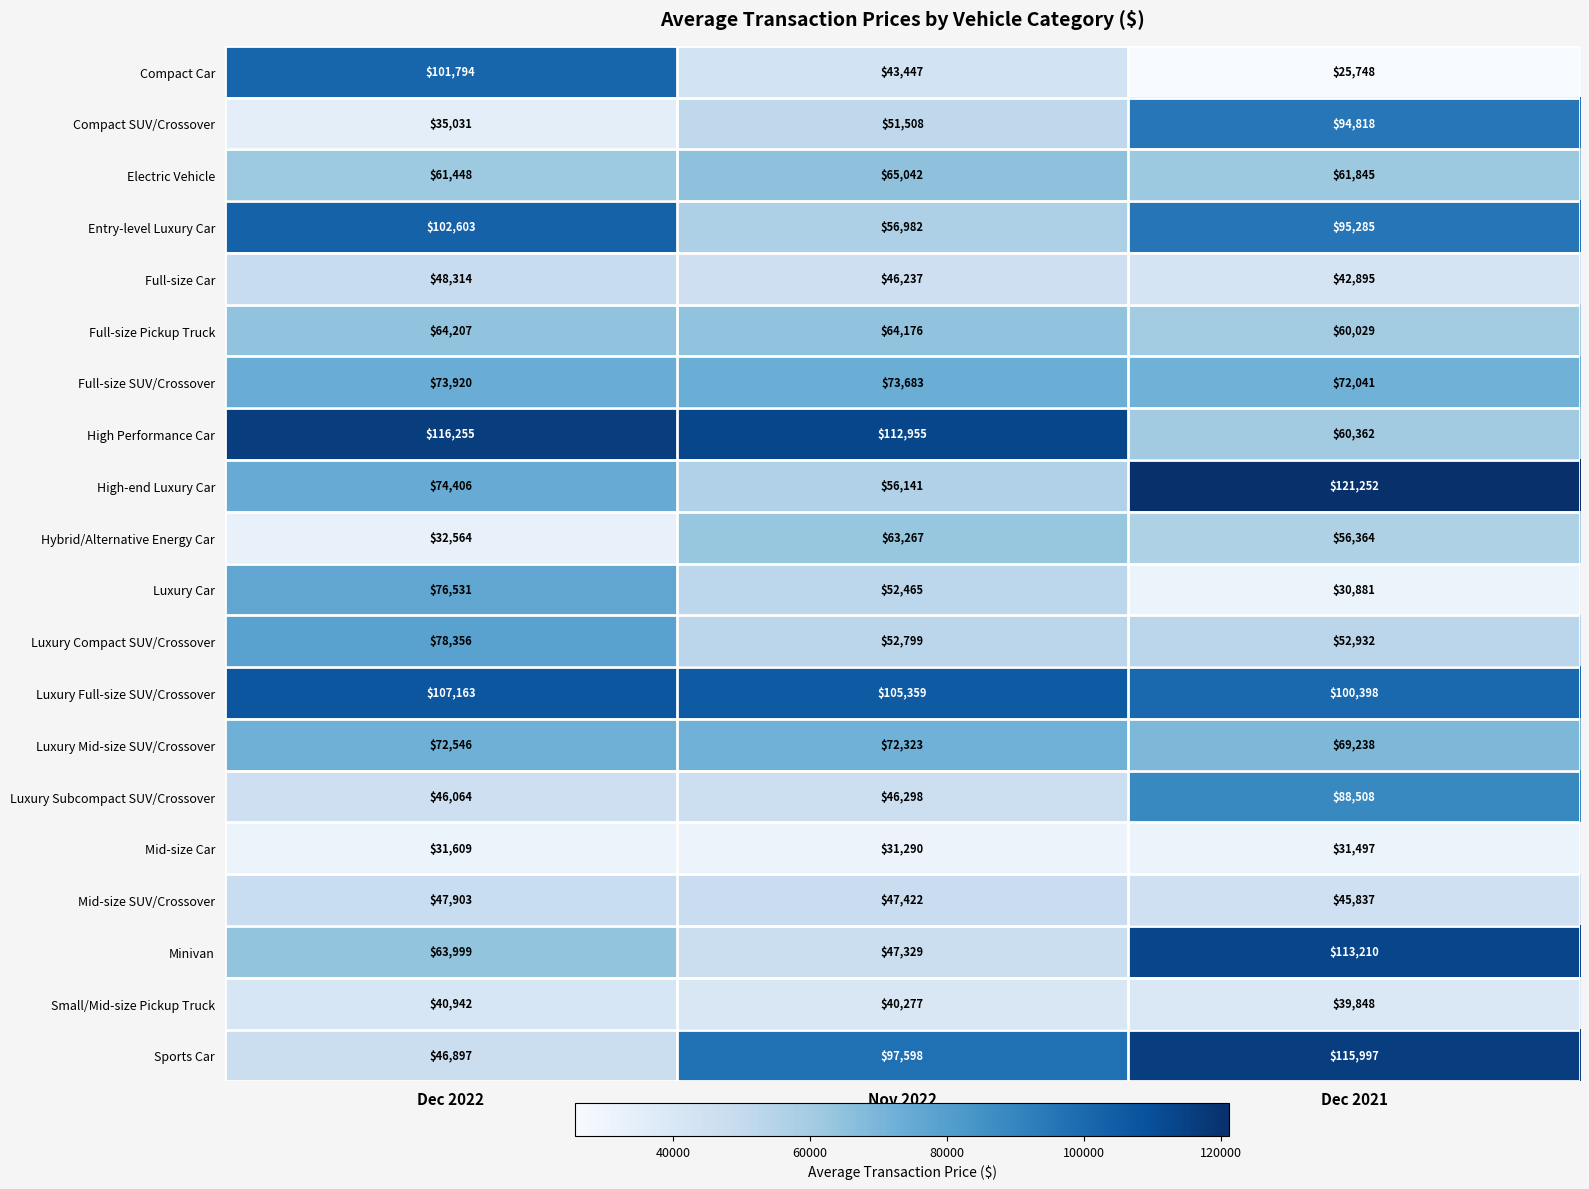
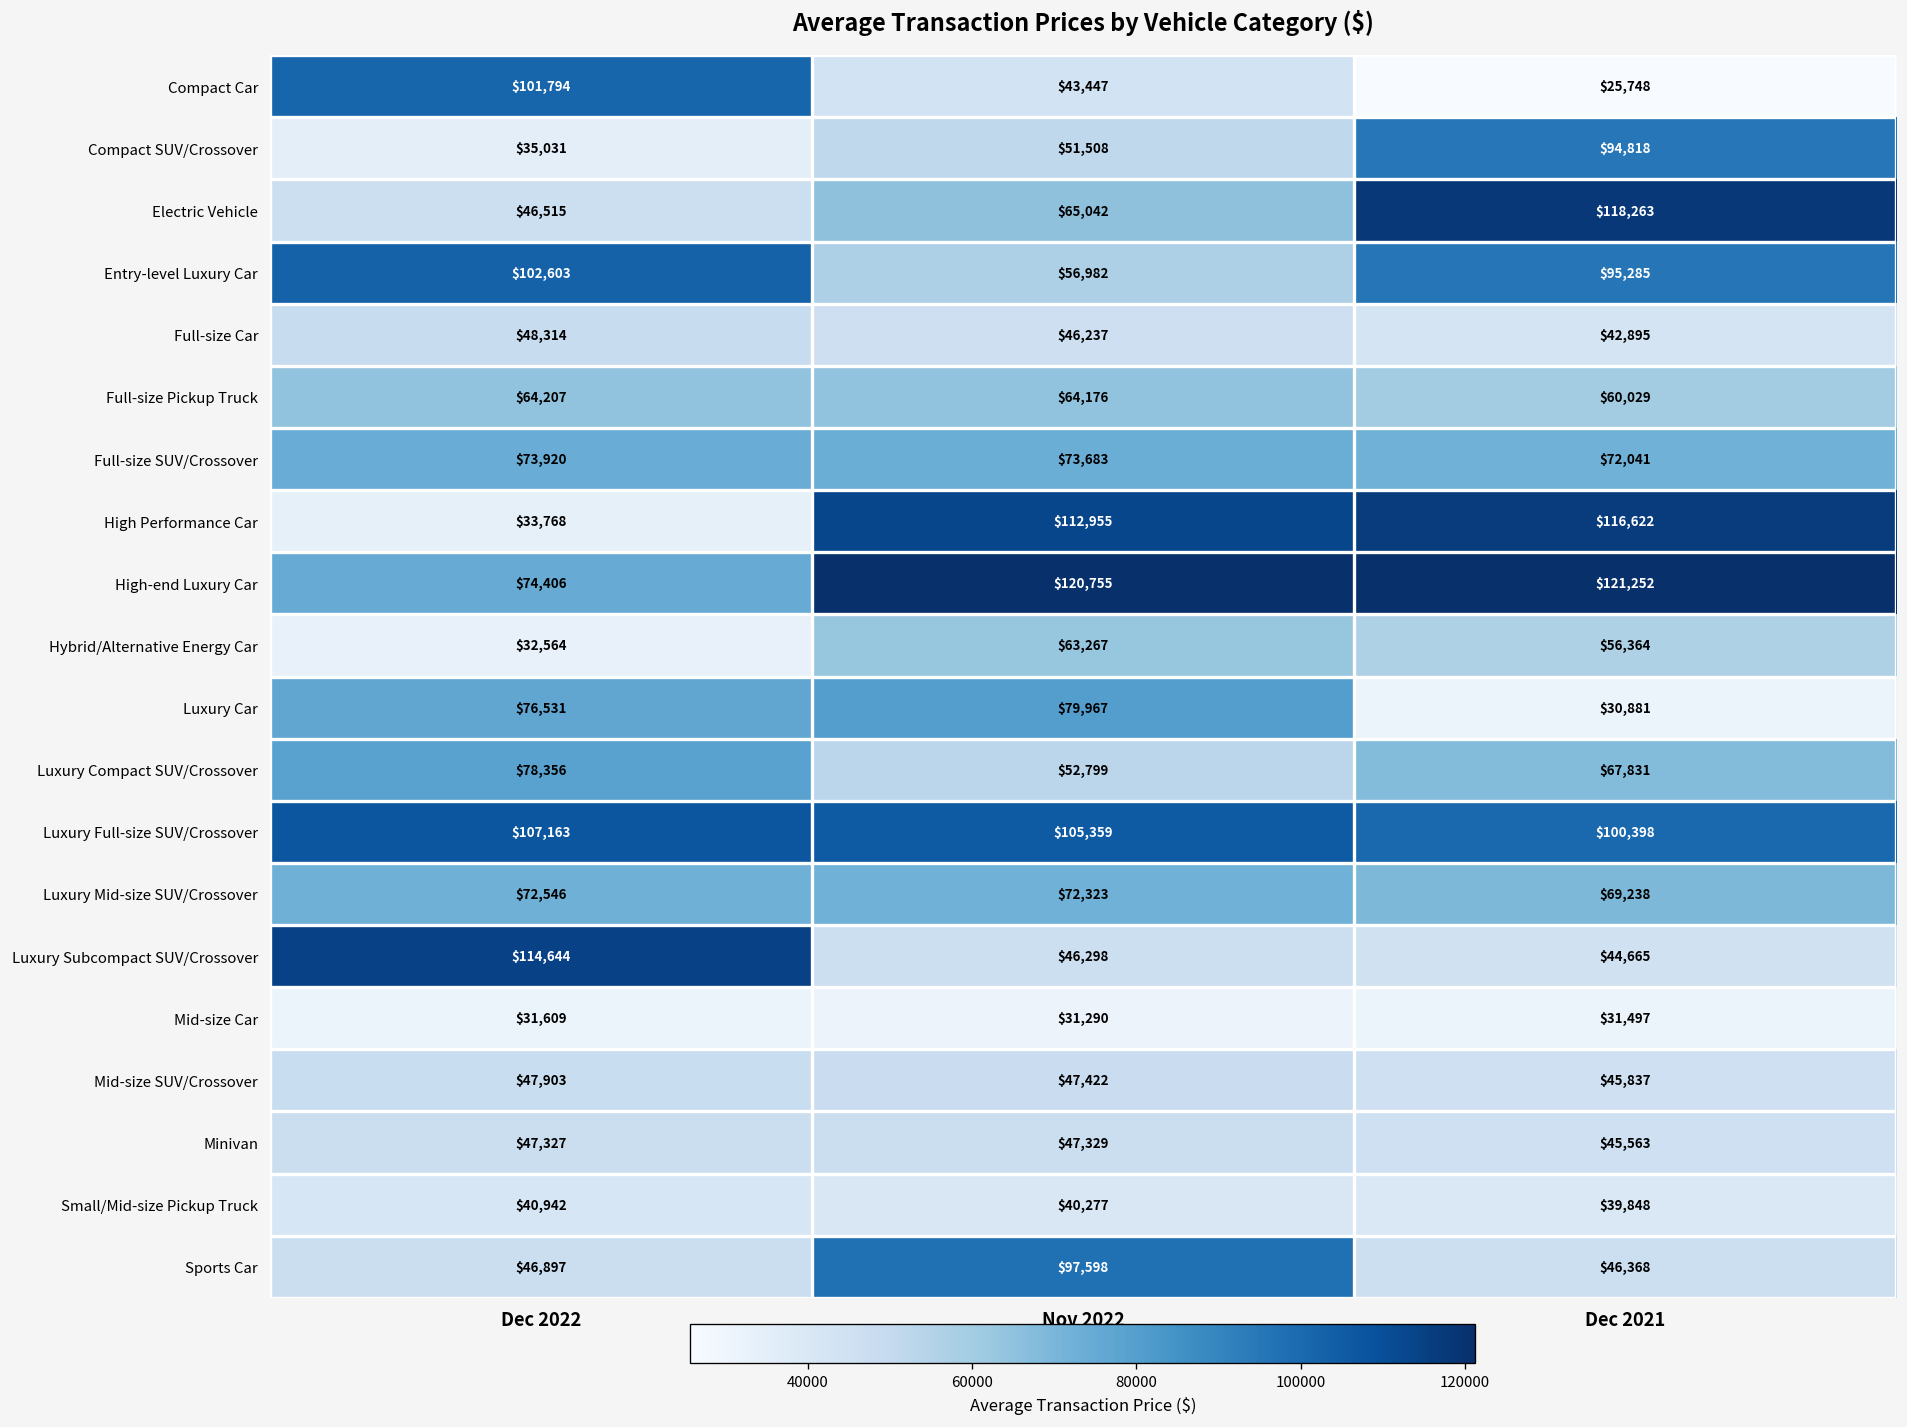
  {
    "Compact Car": {
      "Dec 2022": "$101,794",
      "Nov 2022": "$43,447",
      "Dec 2021": "$25,748"
    },
    "Compact SUV/Crossover": {
      "Dec 2022": "$35,031",
      "Nov 2022": "$51,508",
      "Dec 2021": "$94,818"
    },
    "Electric Vehicle": {
-     "Dec 2022": "$61,448",
+     "Dec 2022": "$46,515",
      "Nov 2022": "$65,042",
-     "Dec 2021": "$61,845"
+     "Dec 2021": "$118,263"
    },
    "Entry-level Luxury Car": {
      "Dec 2022": "$102,603",
      "Nov 2022": "$56,982",
      "Dec 2021": "$95,285"
    },
    "Full-size Car": {
      "Dec 2022": "$48,314",
      "Nov 2022": "$46,237",
      "Dec 2021": "$42,895"
    },
    "Full-size Pickup Truck": {
      "Dec 2022": "$64,207",
      "Nov 2022": "$64,176",
      "Dec 2021": "$60,029"
    },
    "Full-size SUV/Crossover": {
      "Dec 2022": "$73,920",
      "Nov 2022": "$73,683",
      "Dec 2021": "$72,041"
    },
    "High Performance Car": {
-     "Dec 2022": "$116,255",
+     "Dec 2022": "$33,768",
      "Nov 2022": "$112,955",
-     "Dec 2021": "$60,362"
+     "Dec 2021": "$116,622"
    },
    "High-end Luxury Car": {
      "Dec 2022": "$74,406",
-     "Nov 2022": "$56,141",
+     "Nov 2022": "$120,755",
      "Dec 2021": "$121,252"
    },
    "Hybrid/Alternative Energy Car": {
      "Dec 2022": "$32,564",
      "Nov 2022": "$63,267",
      "Dec 2021": "$56,364"
    },
    "Luxury Car": {
      "Dec 2022": "$76,531",
-     "Nov 2022": "$52,465",
+     "Nov 2022": "$79,967",
      "Dec 2021": "$30,881"
    },
    "Luxury Compact SUV/Crossover": {
      "Dec 2022": "$78,356",
      "Nov 2022": "$52,799",
-     "Dec 2021": "$52,932"
+     "Dec 2021": "$67,831"
    },
    "Luxury Full-size SUV/Crossover": {
      "Dec 2022": "$107,163",
      "Nov 2022": "$105,359",
      "Dec 2021": "$100,398"
    },
    "Luxury Mid-size SUV/Crossover": {
      "Dec 2022": "$72,546",
      "Nov 2022": "$72,323",
      "Dec 2021": "$69,238"
    },
    "Luxury Subcompact SUV/Crossover": {
-     "Dec 2022": "$46,064",
+     "Dec 2022": "$114,644",
      "Nov 2022": "$46,298",
-     "Dec 2021": "$88,508"
+     "Dec 2021": "$44,665"
    },
    "Mid-size Car": {
      "Dec 2022": "$31,609",
      "Nov 2022": "$31,290",
      "Dec 2021": "$31,497"
    },
    "Mid-size SUV/Crossover": {
      "Dec 2022": "$47,903",
      "Nov 2022": "$47,422",
      "Dec 2021": "$45,837"
    },
    "Minivan": {
-     "Dec 2022": "$63,999",
+     "Dec 2022": "$47,327",
      "Nov 2022": "$47,329",
-     "Dec 2021": "$113,210"
+     "Dec 2021": "$45,563"
    },
    "Small/Mid-size Pickup Truck": {
      "Dec 2022": "$40,942",
      "Nov 2022": "$40,277",
      "Dec 2021": "$39,848"
    },
    "Sports Car": {
      "Dec 2022": "$46,897",
      "Nov 2022": "$97,598",
-     "Dec 2021": "$115,997"
+     "Dec 2021": "$46,368"
    }
  }
